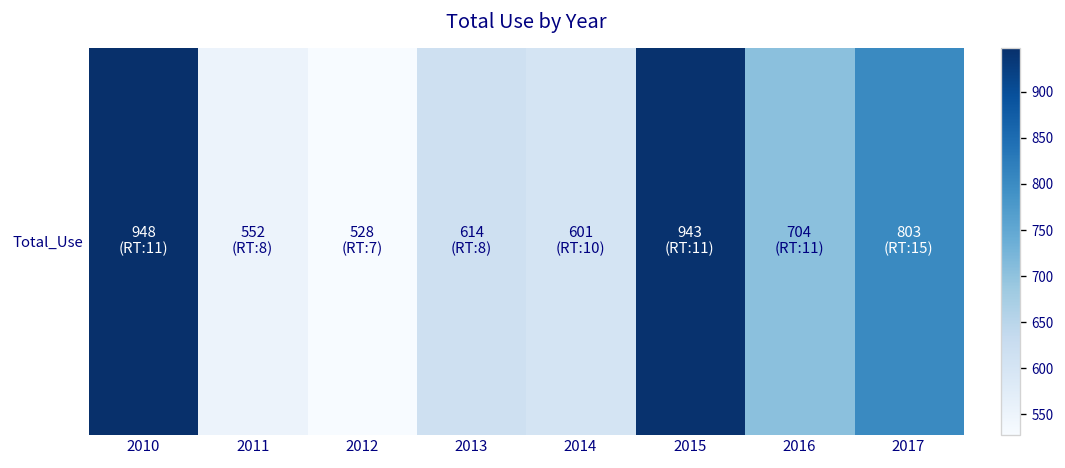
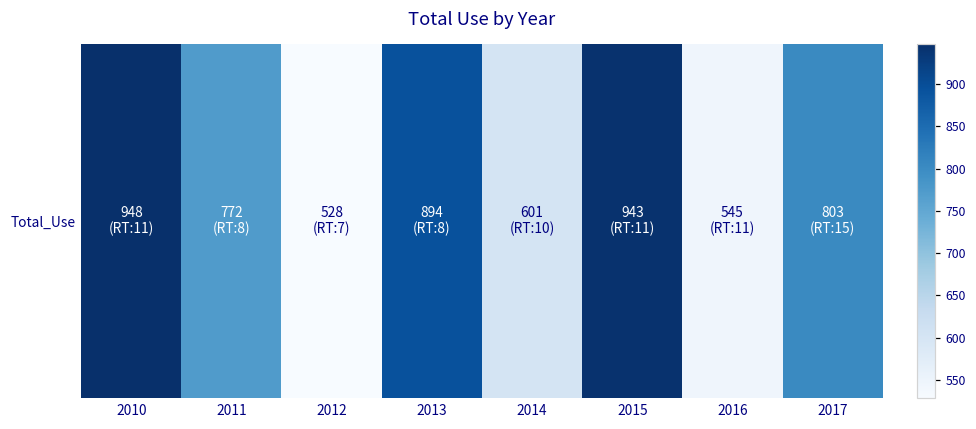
  {
    "Total_Use": {
-     "2011": 552,
-     "2013": 614,
-     "2016": 704
+     "2011": 772,
+     "2013": 894,
+     "2016": 545
    }
  }
